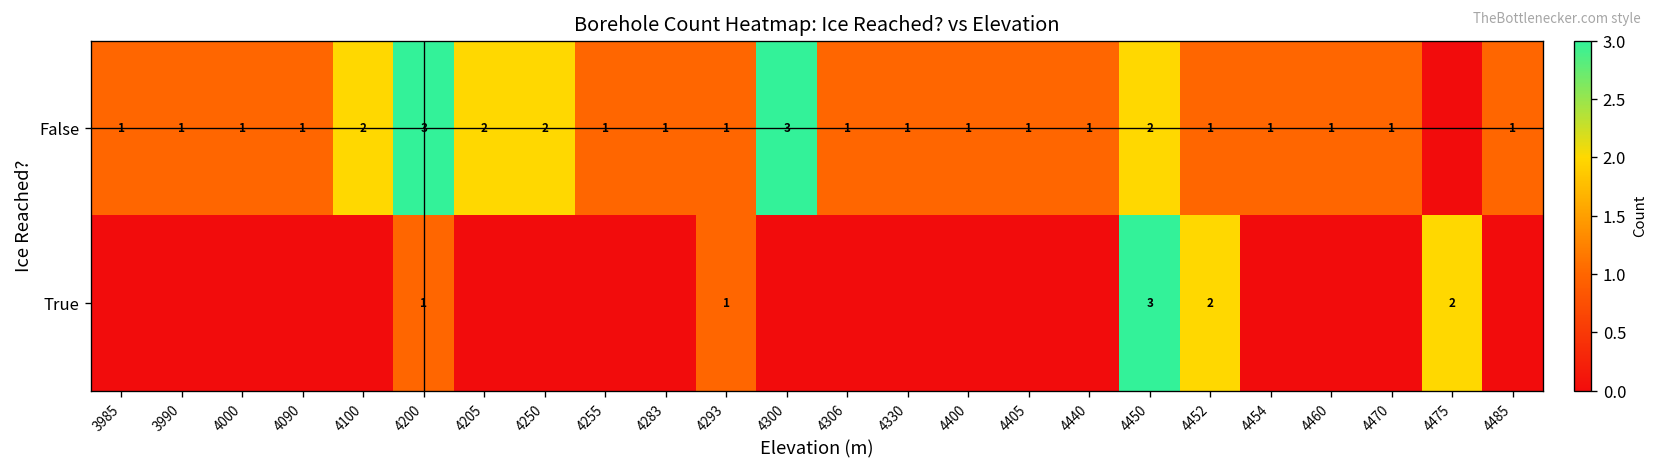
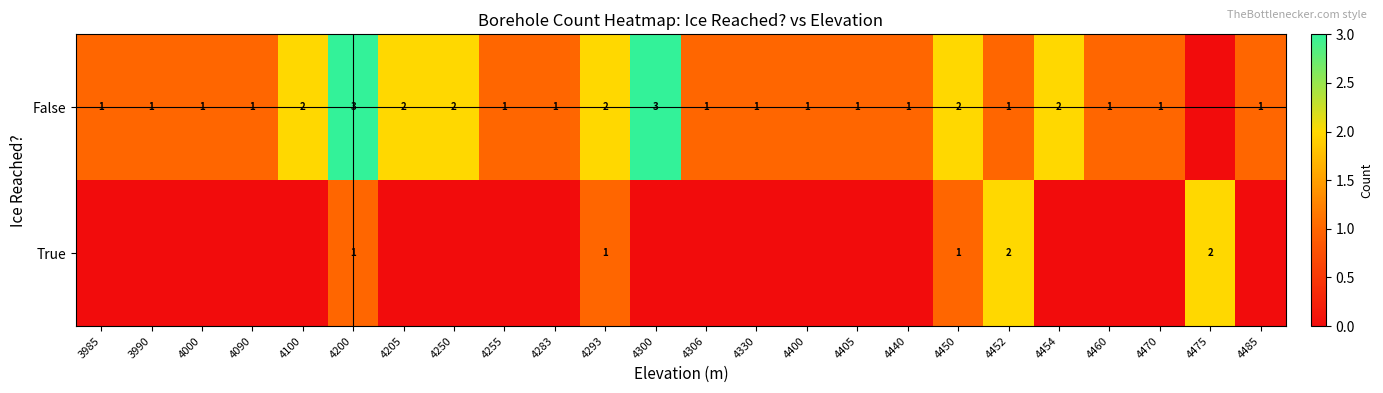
  {
    "False": {
      "3985": 1,
      "3990": 1,
      "4000": 1,
      "4090": 1,
      "4100": 2,
      "4200": 3,
      "4205": 2,
      "4250": 2,
      "4255": 1,
      "4283": 1,
-     "4293": 1,
+     "4293": 2,
      "4300": 3,
      "4306": 1,
      "4330": 1,
      "4400": 1,
      "4405": 1,
      "4440": 1,
      "4450": 2,
      "4452": 1,
-     "4454": 1,
+     "4454": 2,
      "4460": 1,
      "4470": 1,
      "4485": 1
    },
    "True": {
      "4200": 1,
      "4293": 1,
-     "4450": 3,
+     "4450": 1,
      "4452": 2,
      "4475": 2
    }
  }
